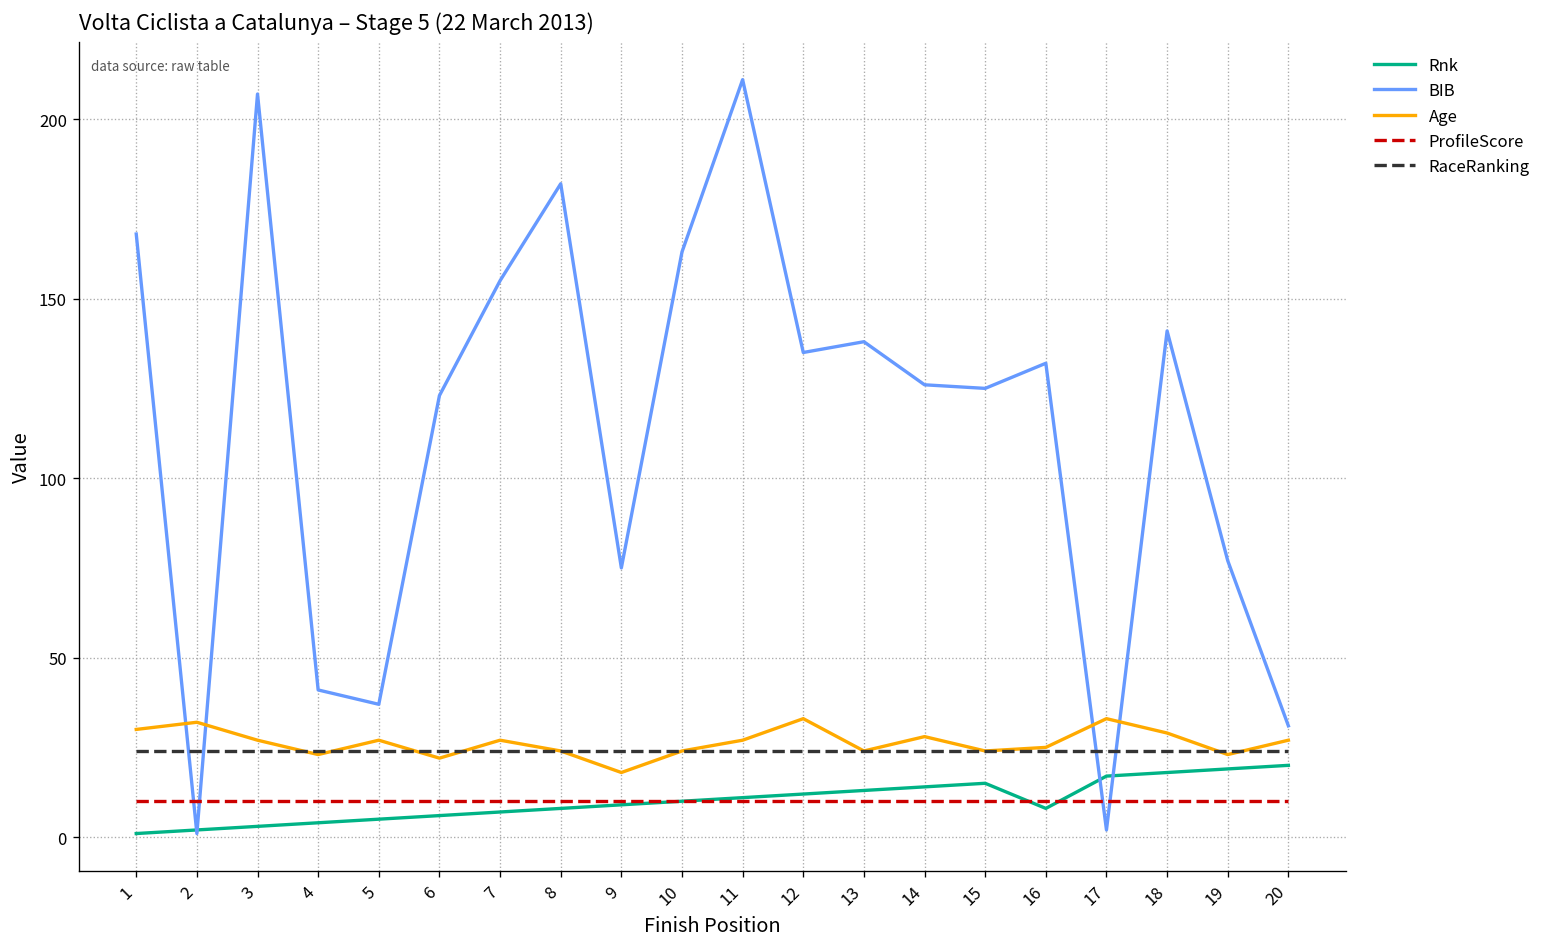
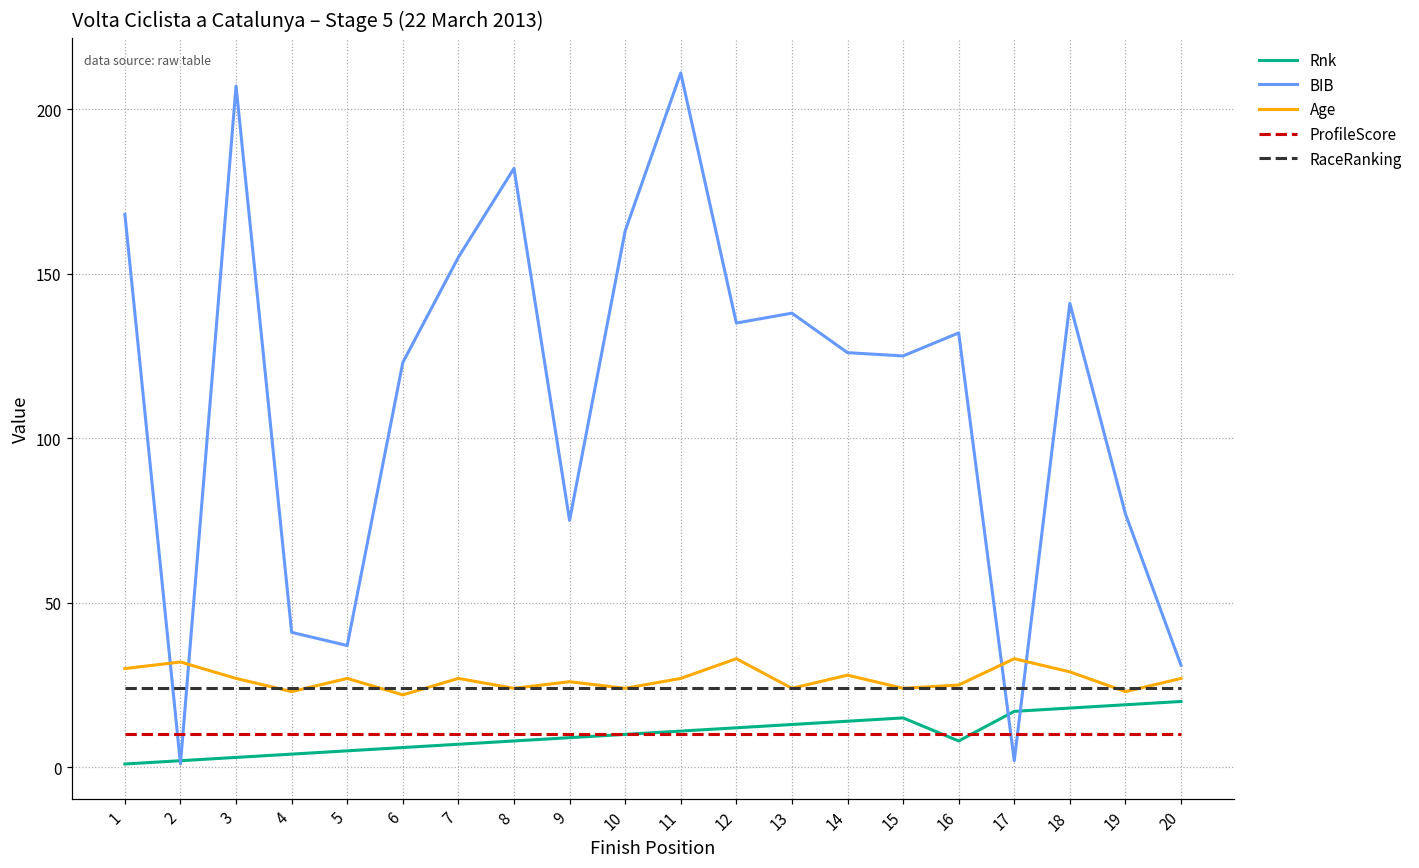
  {
    "Rnk": {
      "1": 1,
      "2": 2,
      "3": 3,
      "4": 4,
      "5": 5,
      "6": 6,
      "7": 7,
      "8": 8,
      "9": 9,
      "11": 11,
      "12": 12,
      "13": 13,
      "14": 14,
      "15": 15,
      "16": 8,
      "17": 17,
      "18": 18,
      "19": 19,
      "20": 20
    },
    "BIB": {
      "1": 168,
      "2": 1,
      "3": 207,
      "4": 41,
      "5": 37,
      "6": 123,
      "7": 155,
      "8": 182,
      "9": 75,
      "10": 163,
      "11": 211,
      "12": 135,
      "13": 138,
      "14": 126,
      "15": 125,
      "16": 132,
      "17": 2,
      "18": 141,
      "19": 77,
      "20": 31
    },
    "Age": {
      "1": 30,
      "2": 32,
      "3": 27,
      "4": 23,
      "5": 27,
      "6": 22,
      "7": 27,
-     "9": 18,
+     "9": 26,
      "11": 27,
      "12": 33,
      "14": 28,
      "16": 25,
      "17": 33,
      "18": 29,
      "19": 23,
      "20": 27
    },
    "ProfileScore": {
      "1": 10,
      "2": 10,
      "3": 10,
      "4": 10,
      "5": 10,
      "6": 10,
      "7": 10,
      "8": 10,
      "9": 10,
      "11": 10,
      "12": 10,
      "13": 10,
      "14": 10,
      "15": 10,
      "16": 10,
      "17": 10,
      "18": 10,
      "19": 10,
      "20": 10
    },
    "RaceRanking": {
      "1": 24,
      "2": 24,
      "3": 24,
      "4": 24,
      "5": 24,
      "6": 24,
      "7": 24,
      "9": 24,
      "11": 24,
      "12": 24,
      "14": 24,
      "16": 24,
      "17": 24,
      "18": 24,
      "19": 24,
      "20": 24
    }
  }
